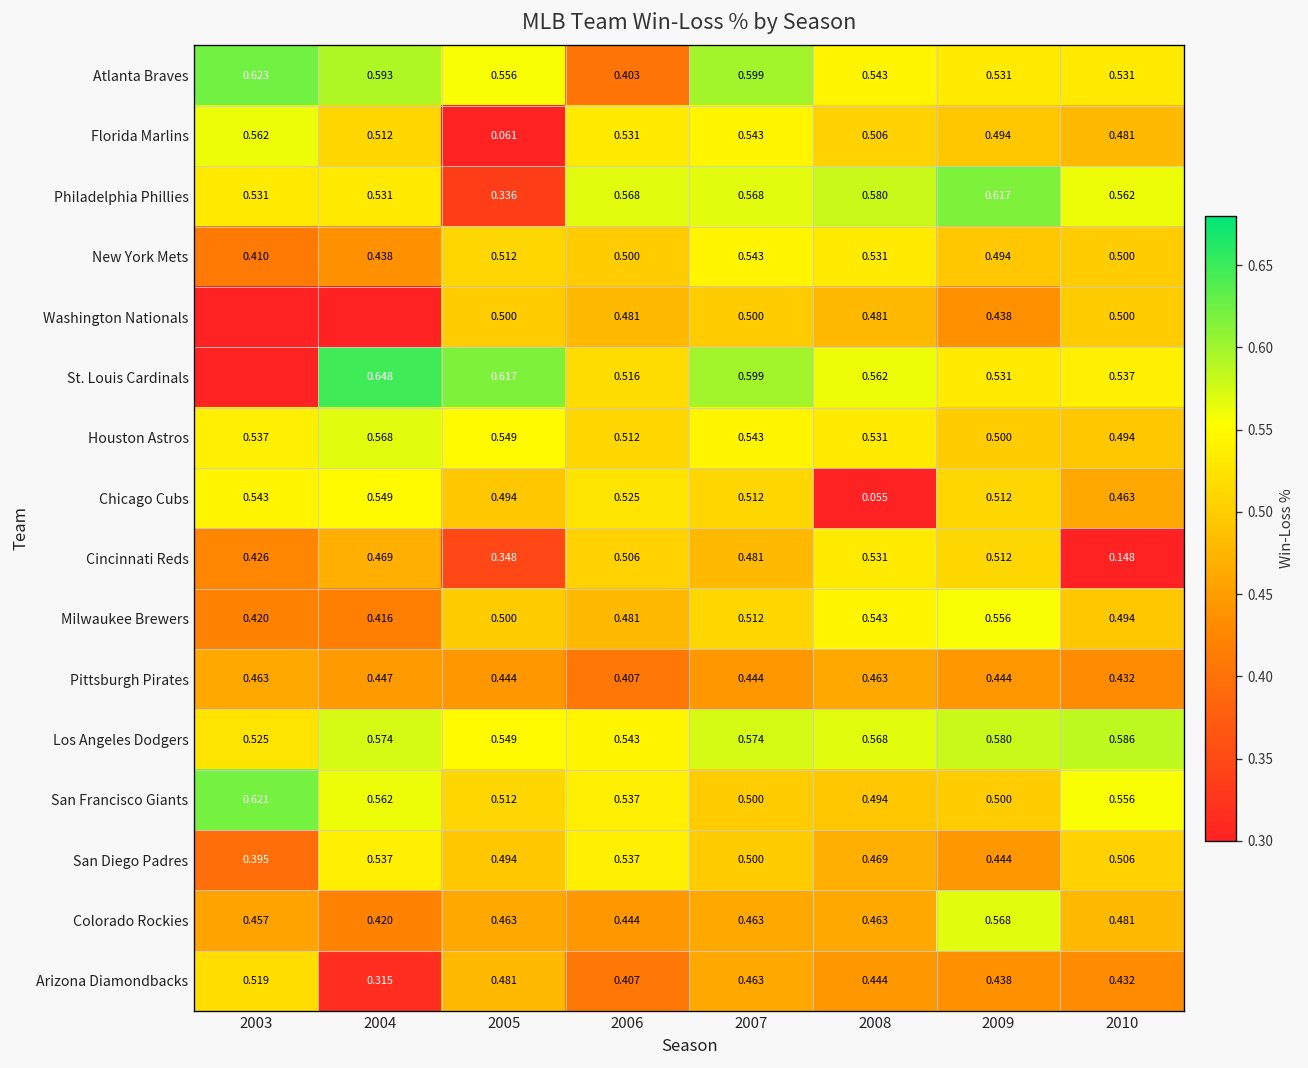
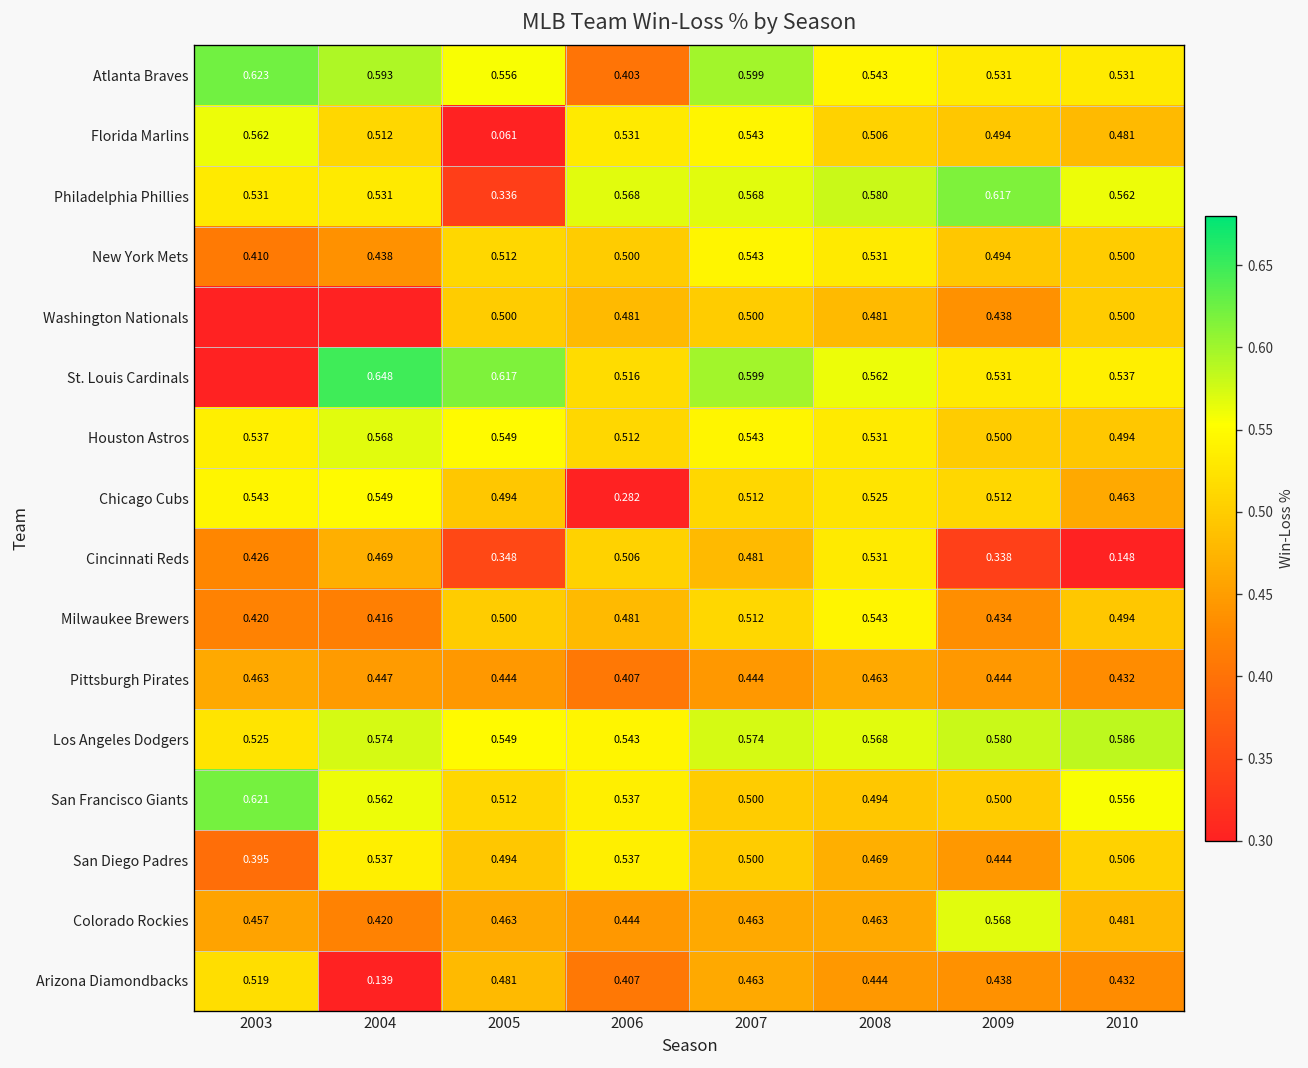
  {
    "Atlanta Braves": {
      "2003": 0.623,
      "2004": 0.593,
      "2005": 0.556,
      "2006": 0.403,
      "2007": 0.599,
      "2008": 0.543,
      "2009": 0.531,
      "2010": 0.531
    },
    "Florida Marlins": {
      "2003": 0.562,
      "2004": 0.512,
      "2005": 0.061,
      "2006": 0.531,
      "2007": 0.543,
      "2008": 0.506,
      "2009": 0.494,
      "2010": 0.481
    },
    "Philadelphia Phillies": {
      "2003": 0.531,
      "2004": 0.531,
      "2005": 0.336,
      "2006": 0.568,
      "2007": 0.568,
      "2008": 0.580,
      "2009": 0.617,
      "2010": 0.562
    },
    "New York Mets": {
      "2003": 0.410,
      "2004": 0.438,
      "2005": 0.512,
      "2006": 0.500,
      "2007": 0.543,
      "2008": 0.531,
      "2009": 0.494,
      "2010": 0.500
    },
    "Washington Nationals": {
      "2005": 0.500,
      "2006": 0.481,
      "2007": 0.500,
      "2008": 0.481,
      "2009": 0.438,
      "2010": 0.500
    },
    "St. Louis Cardinals": {
      "2004": 0.648,
      "2005": 0.617,
      "2006": 0.516,
      "2007": 0.599,
      "2008": 0.562,
      "2009": 0.531,
      "2010": 0.537
    },
    "Houston Astros": {
      "2003": 0.537,
      "2004": 0.568,
      "2005": 0.549,
      "2006": 0.512,
      "2007": 0.543,
      "2008": 0.531,
      "2009": 0.500,
      "2010": 0.494
    },
    "Chicago Cubs": {
      "2003": 0.543,
      "2004": 0.549,
      "2005": 0.494,
-     "2006": 0.525,
+     "2006": 0.282,
      "2007": 0.512,
-     "2008": 0.055,
+     "2008": 0.525,
      "2009": 0.512,
      "2010": 0.463
    },
    "Cincinnati Reds": {
      "2003": 0.426,
      "2004": 0.469,
      "2005": 0.348,
      "2006": 0.506,
      "2007": 0.481,
      "2008": 0.531,
-     "2009": 0.512,
+     "2009": 0.338,
      "2010": 0.148
    },
    "Milwaukee Brewers": {
      "2003": 0.420,
      "2004": 0.416,
      "2005": 0.500,
      "2006": 0.481,
      "2007": 0.512,
      "2008": 0.543,
-     "2009": 0.556,
+     "2009": 0.434,
      "2010": 0.494
    },
    "Pittsburgh Pirates": {
      "2003": 0.463,
      "2004": 0.447,
      "2005": 0.444,
      "2006": 0.407,
      "2007": 0.444,
      "2008": 0.463,
      "2009": 0.444,
      "2010": 0.432
    },
    "Los Angeles Dodgers": {
      "2003": 0.525,
      "2004": 0.574,
      "2005": 0.549,
      "2006": 0.543,
      "2007": 0.574,
      "2008": 0.568,
      "2009": 0.580,
      "2010": 0.586
    },
    "San Francisco Giants": {
      "2003": 0.621,
      "2004": 0.562,
      "2005": 0.512,
      "2006": 0.537,
      "2007": 0.500,
      "2008": 0.494,
      "2009": 0.500,
      "2010": 0.556
    },
    "San Diego Padres": {
      "2003": 0.395,
      "2004": 0.537,
      "2005": 0.494,
      "2006": 0.537,
      "2007": 0.500,
      "2008": 0.469,
      "2009": 0.444,
      "2010": 0.506
    },
    "Colorado Rockies": {
      "2003": 0.457,
      "2004": 0.420,
      "2005": 0.463,
      "2006": 0.444,
      "2007": 0.463,
      "2008": 0.463,
      "2009": 0.568,
      "2010": 0.481
    },
    "Arizona Diamondbacks": {
      "2003": 0.519,
-     "2004": 0.315,
+     "2004": 0.139,
      "2005": 0.481,
      "2006": 0.407,
      "2007": 0.463,
      "2008": 0.444,
      "2009": 0.438,
      "2010": 0.432
    }
  }
